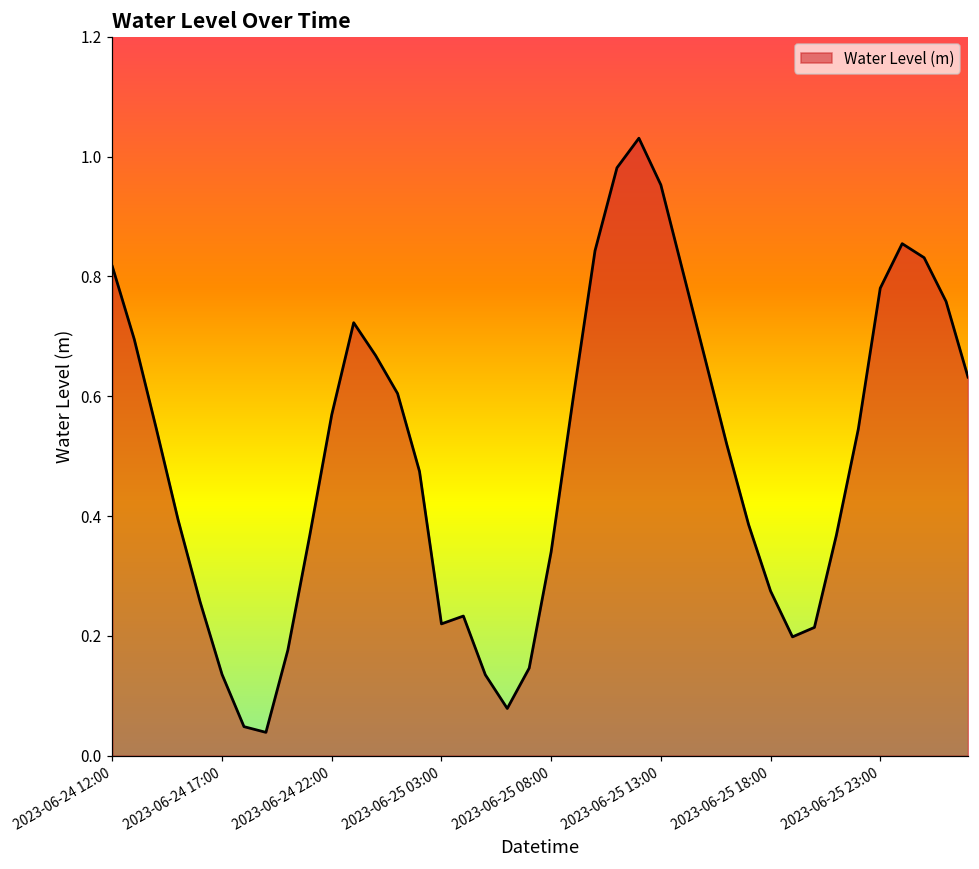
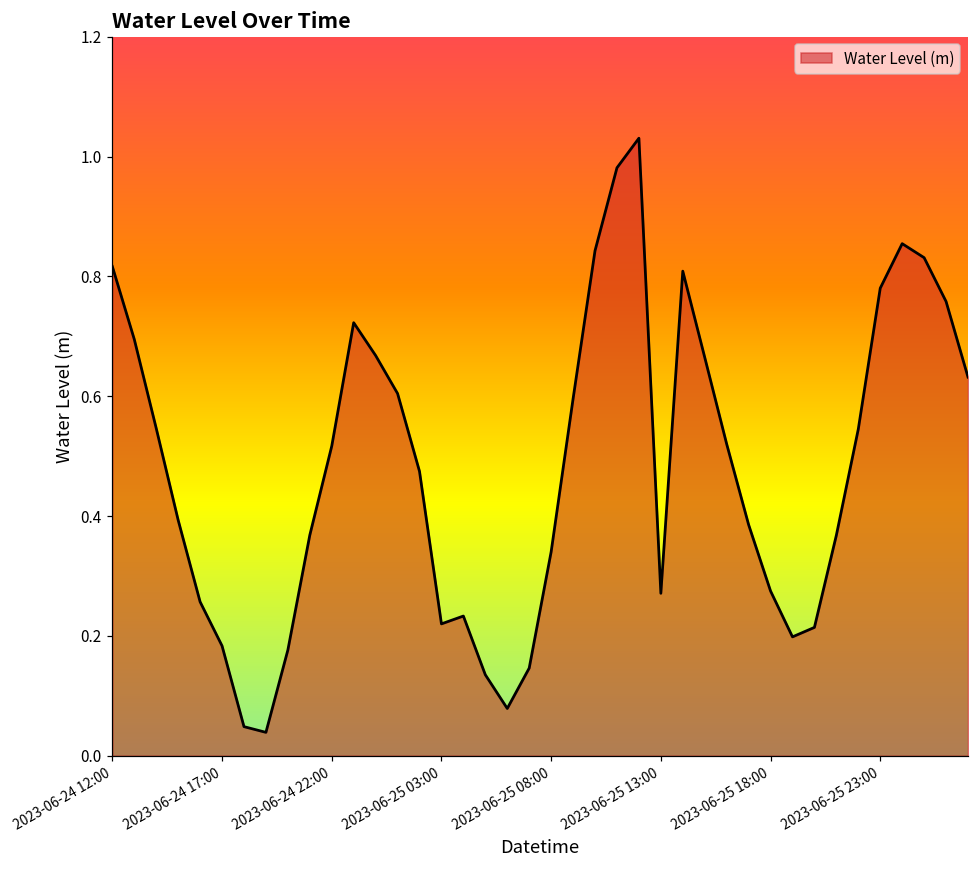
  {
    "2023-06-24 12:00": 0.82,
-   "2023-06-24 17:00": 0.14,
-   "2023-06-24 22:00": 0.57,
+   "2023-06-24 17:00": 0.18,
+   "2023-06-24 22:00": 0.52,
    "2023-06-25 03:00": 0.22,
    "2023-06-25 08:00": 0.34,
-   "2023-06-25 13:00": 0.95,
+   "2023-06-25 13:00": 0.27,
    "2023-06-25 18:00": 0.27,
    "2023-06-25 23:00": 0.78
  }
